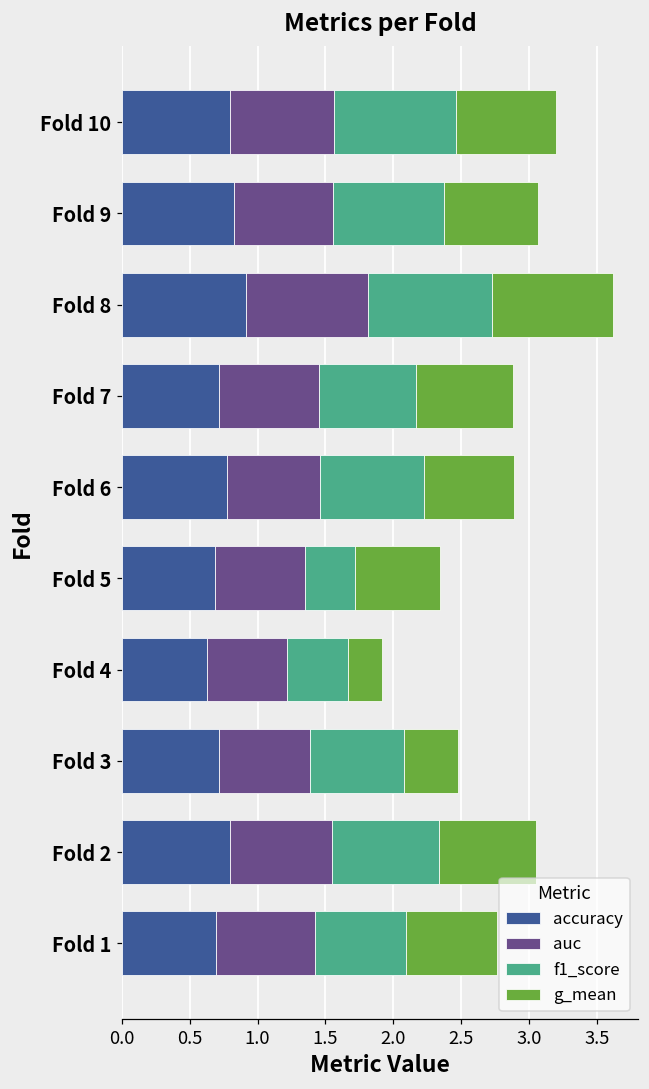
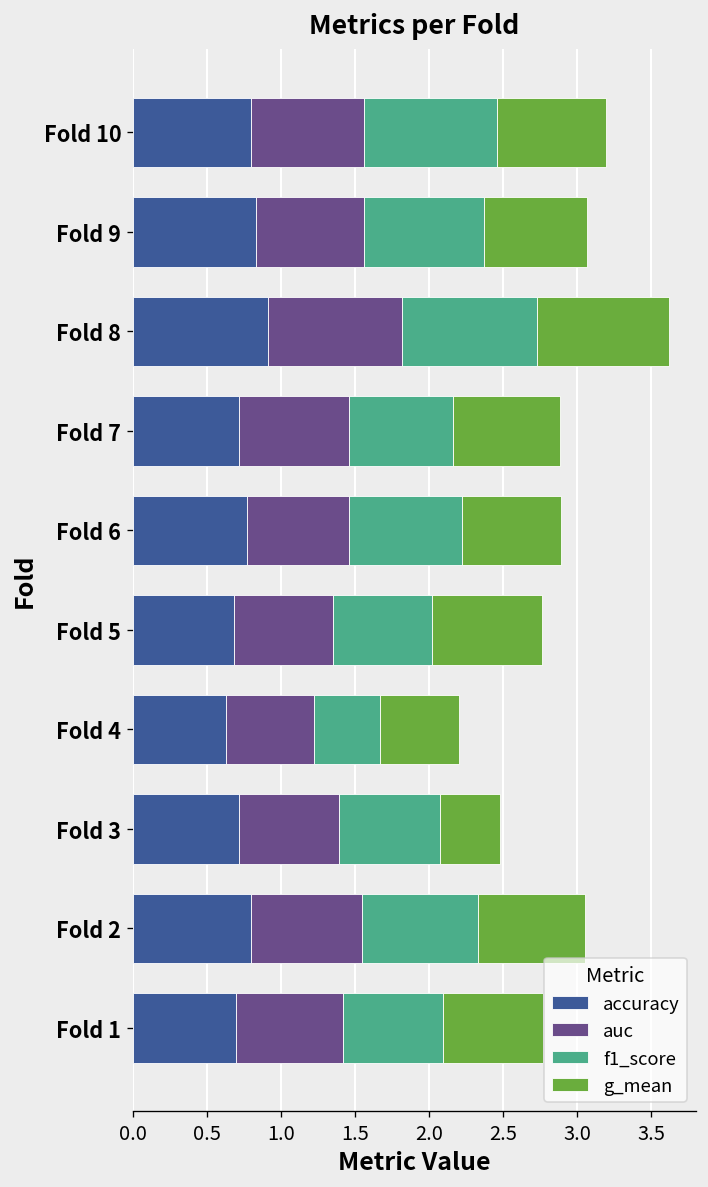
  {
    "f1_score": {
      "Fold 10": 0.90,
      "Fold 9": 0.81,
      "Fold 8": 0.91,
      "Fold 7": 0.71,
      "Fold 6": 0.76,
-     "Fold 5": 0.36,
+     "Fold 5": 0.67,
      "Fold 4": 0.45,
      "Fold 3": 0.69,
      "Fold 2": 0.79,
      "Fold 1": 0.68
    },
    "g_mean": {
      "Fold 10": 0.74,
      "Fold 9": 0.69,
      "Fold 8": 0.89,
      "Fold 7": 0.72,
      "Fold 6": 0.66,
-     "Fold 5": 0.63,
-     "Fold 4": 0.25,
+     "Fold 5": 0.75,
+     "Fold 4": 0.53,
      "Fold 3": 0.40,
      "Fold 2": 0.72,
      "Fold 1": 0.67
    }
  }
